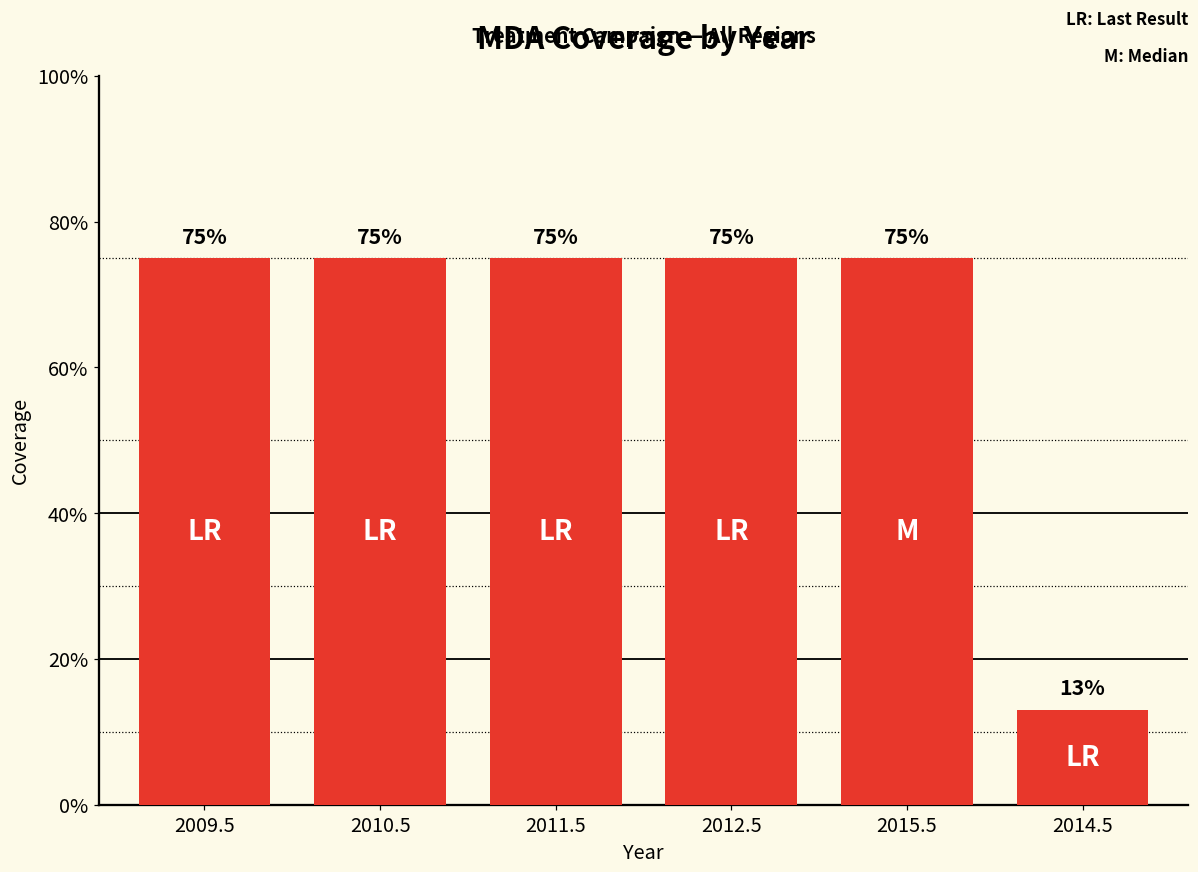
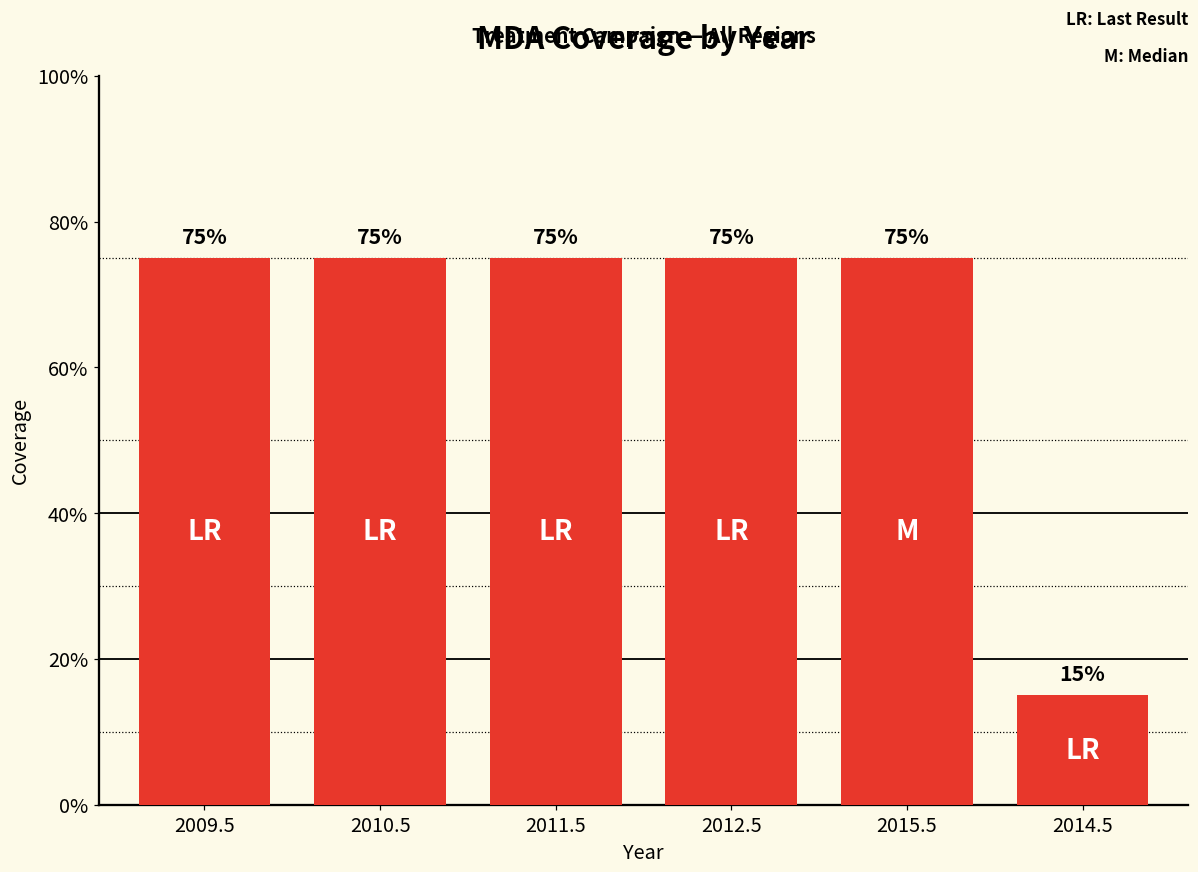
  {
    "2009.5": "75%",
    "2010.5": "75%",
    "2011.5": "75%",
    "2012.5": "75%",
    "2015.5": "75%",
-   "2014.5": "13%"
+   "2014.5": "15%"
  }
